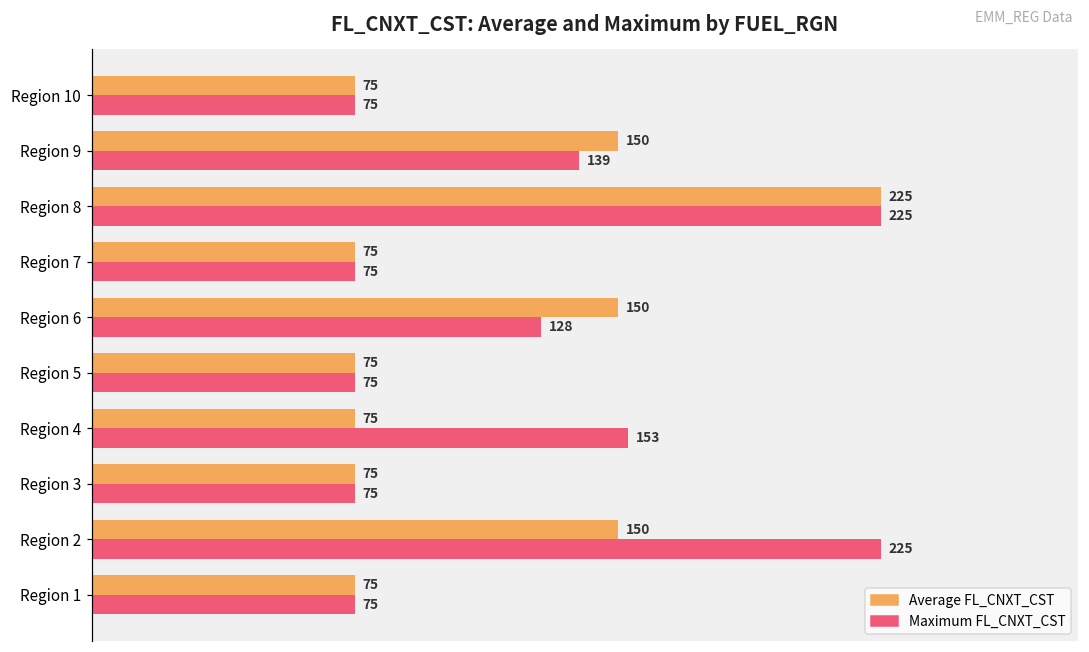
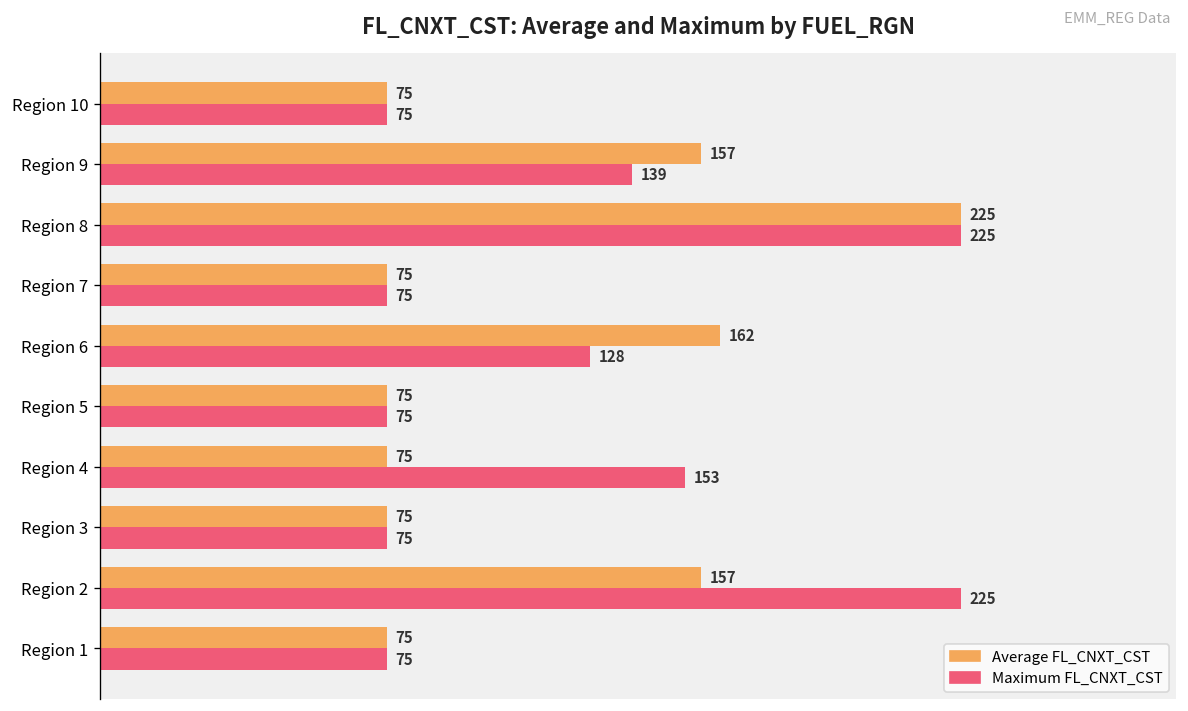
  {
    "Average FL_CNXT_CST": {
-     "Region 9": 150,
-     "Region 6": 150,
-     "Region 2": 150
+     "Region 9": 157,
+     "Region 6": 162,
+     "Region 2": 157
    }
  }
